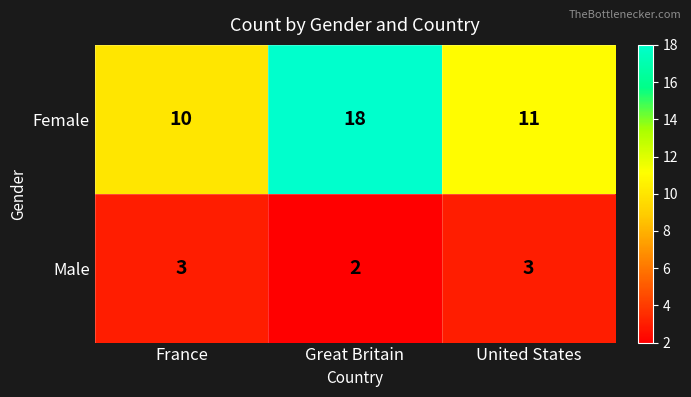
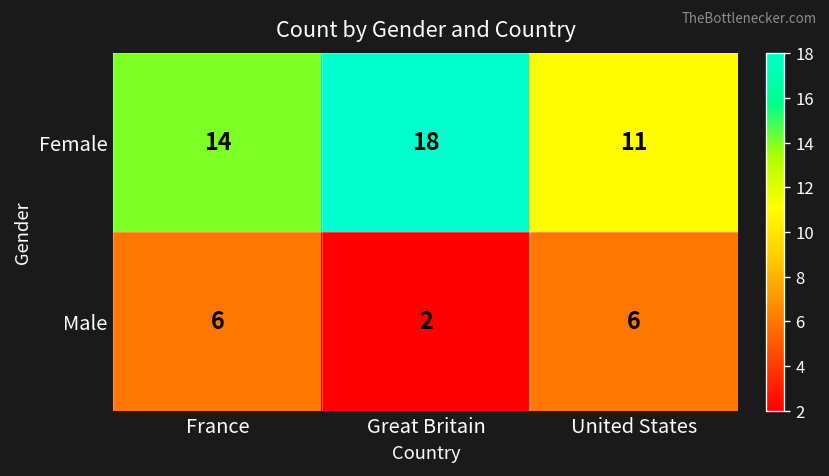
  {
    "Female": {
-     "France": 10,
+     "France": 14,
      "Great Britain": 18,
      "United States": 11
    },
    "Male": {
-     "France": 3,
+     "France": 6,
      "Great Britain": 2,
-     "United States": 3
+     "United States": 6
    }
  }
